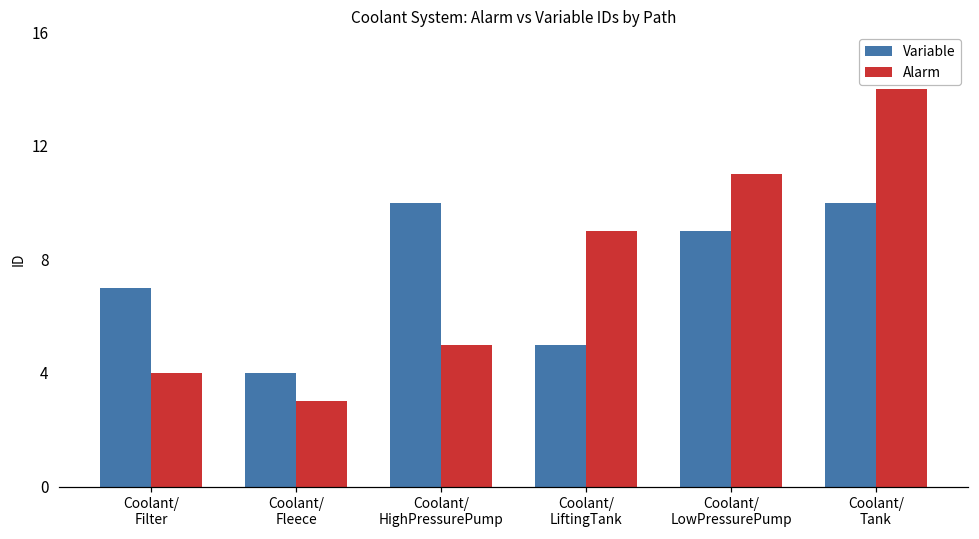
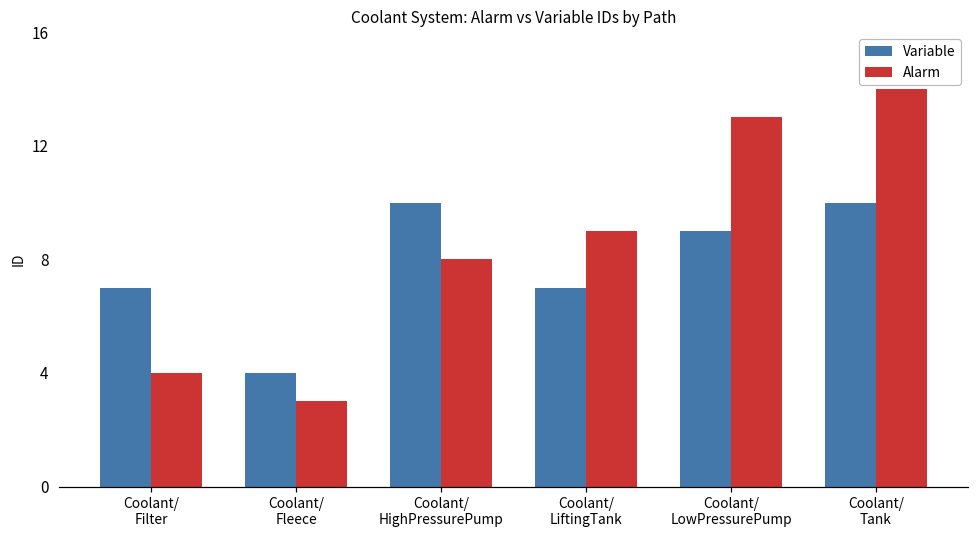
  {
    "Variable": {
      "Coolant/ Filter": 7,
      "Coolant/ Fleece": 4,
      "Coolant/ HighPressurePump": 10,
-     "Coolant/ LiftingTank": 5,
+     "Coolant/ LiftingTank": 7,
      "Coolant/ LowPressurePump": 9,
      "Coolant/ Tank": 10
    },
    "Alarm": {
      "Coolant/ Filter": 4,
      "Coolant/ Fleece": 3,
-     "Coolant/ HighPressurePump": 5,
+     "Coolant/ HighPressurePump": 8,
      "Coolant/ LiftingTank": 9,
-     "Coolant/ LowPressurePump": 11,
+     "Coolant/ LowPressurePump": 13,
      "Coolant/ Tank": 14
    }
  }
